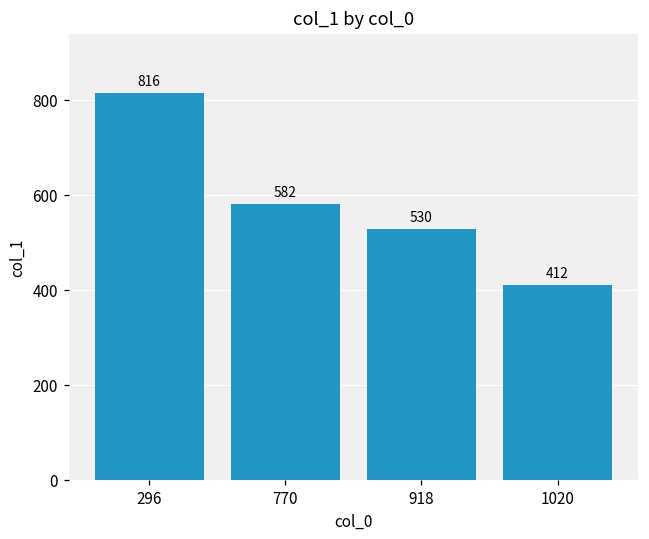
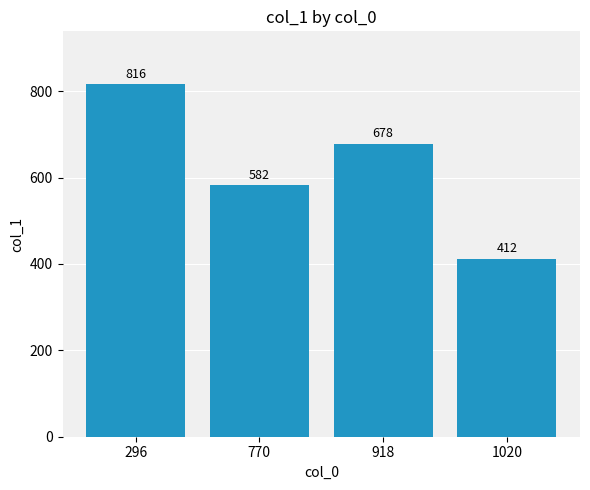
  {
    "296": 816,
    "770": 582,
-   "918": 530,
+   "918": 678,
    "1020": 412
  }
